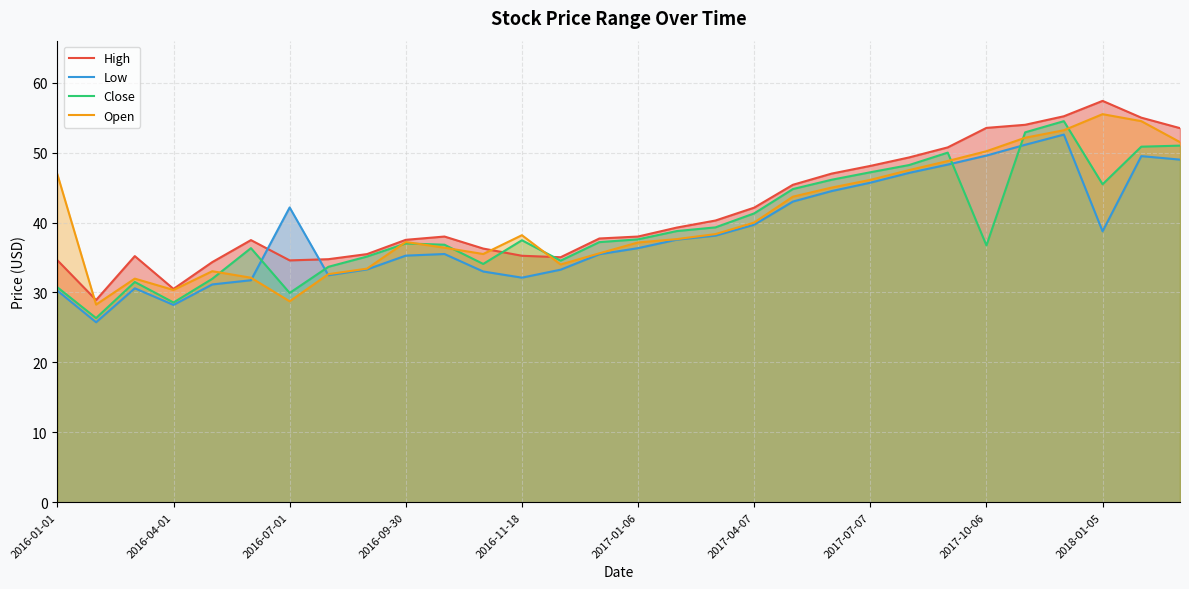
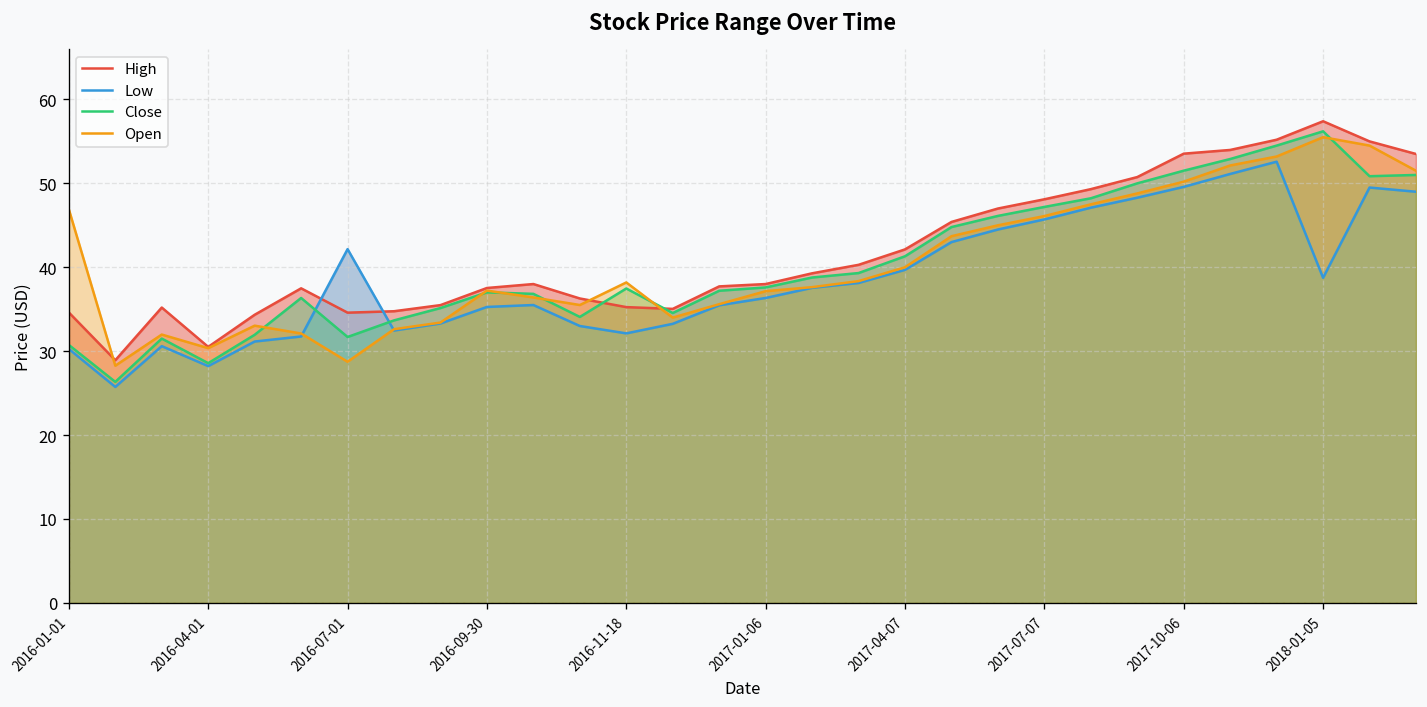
  {
    "Low": {
      "2016-01-01": 30,
      "2016-09-30": 35,
      "2016-11-18": 32,
      "2017-01-06": 36,
      "2017-07-07": 46,
      "2017-10-06": 50,
      "2018-01-05": 39
    },
    "Close": {
      "2016-01-01": 31,
-     "2016-07-01": 30,
+     "2016-07-01": 32,
      "2016-11-18": 37,
      "2017-01-06": 38,
      "2017-04-07": 41,
      "2017-07-07": 47,
-     "2017-10-06": 37,
-     "2018-01-05": 45
+     "2017-10-06": 52,
+     "2018-01-05": 56
    },
    "Open": {
      "2016-01-01": 47,
      "2016-07-01": 29,
      "2016-11-18": 38,
      "2017-01-06": 37,
      "2017-07-07": 46,
      "2017-10-06": 50,
      "2018-01-05": 56
    }
  }
